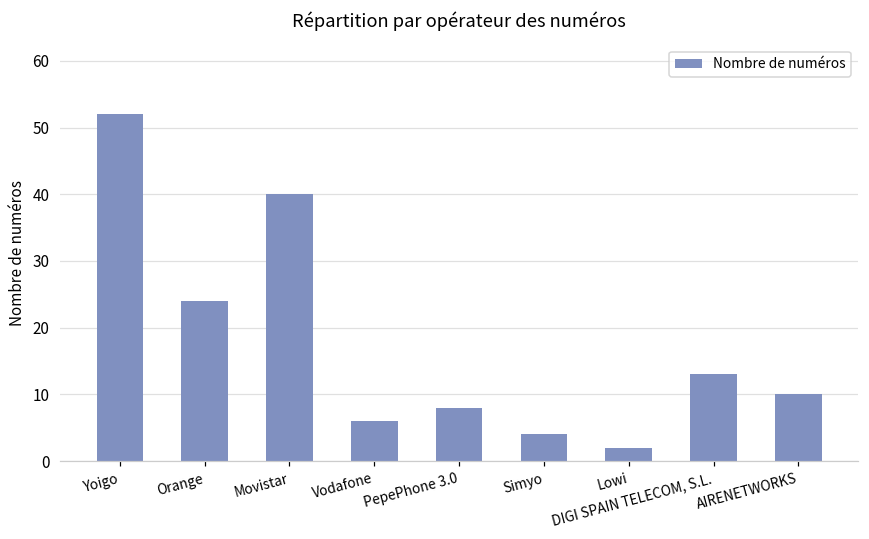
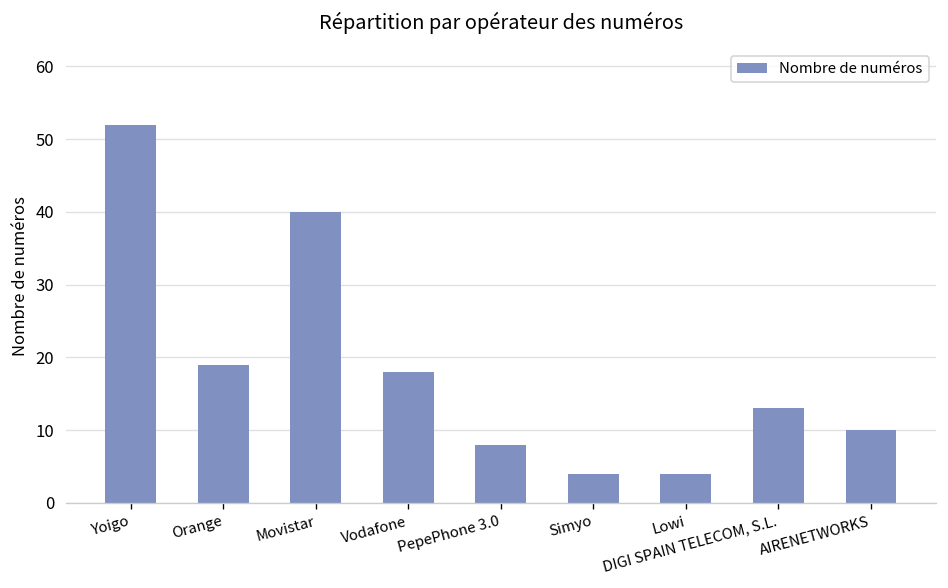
  {
    "Yoigo": 52,
-   "Orange": 24,
+   "Orange": 19,
    "Movistar": 40,
-   "Vodafone": 6,
+   "Vodafone": 18,
    "PepePhone 3.0": 8,
    "Simyo": 4,
-   "Lowi": 2,
+   "Lowi": 4,
    "DIGI SPAIN TELECOM, S.L.": 13,
    "AIRENETWORKS": 10
  }
